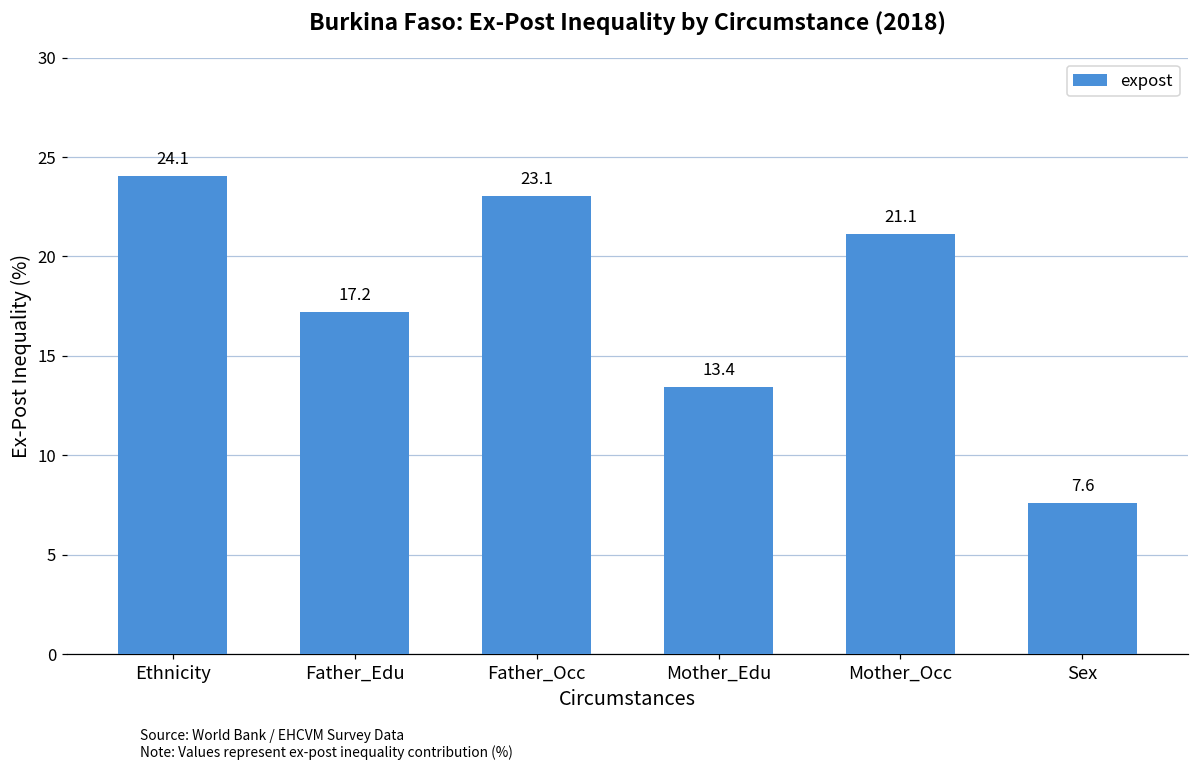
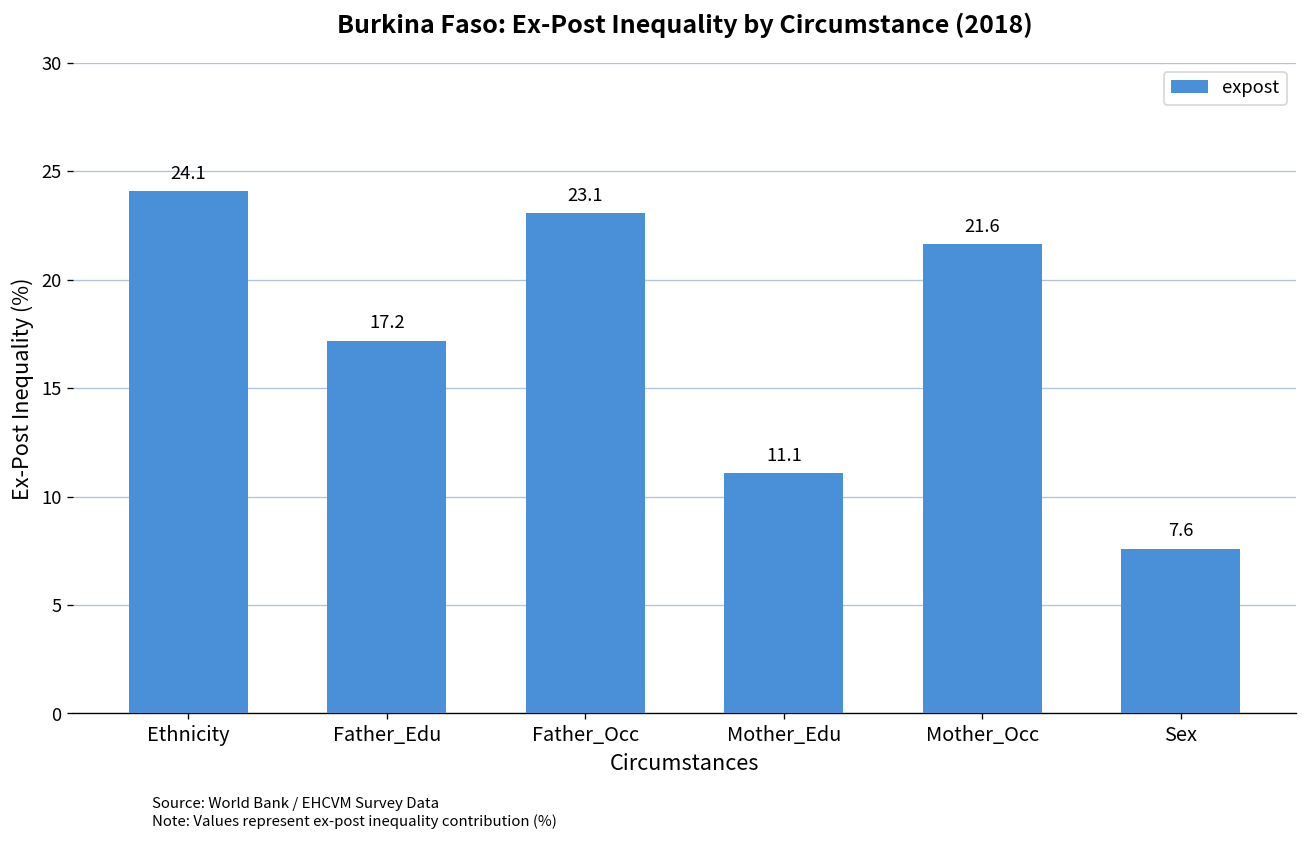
  {
    "Ethnicity": 24.1,
    "Father_Edu": 17.2,
    "Father_Occ": 23.1,
-   "Mother_Edu": 13.4,
-   "Mother_Occ": 21.1,
+   "Mother_Edu": 11.1,
+   "Mother_Occ": 21.6,
    "Sex": 7.6
  }
